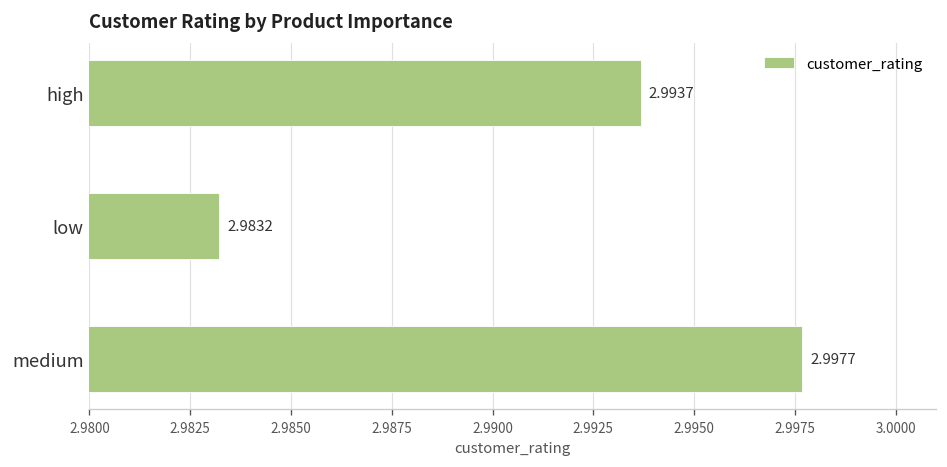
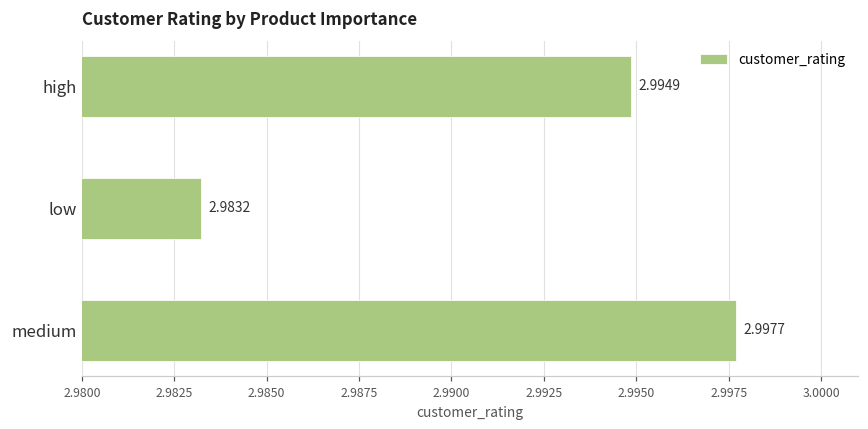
  {
-   "high": 2.9937,
+   "high": 2.9949,
    "low": 2.9832,
    "medium": 2.9977
  }
